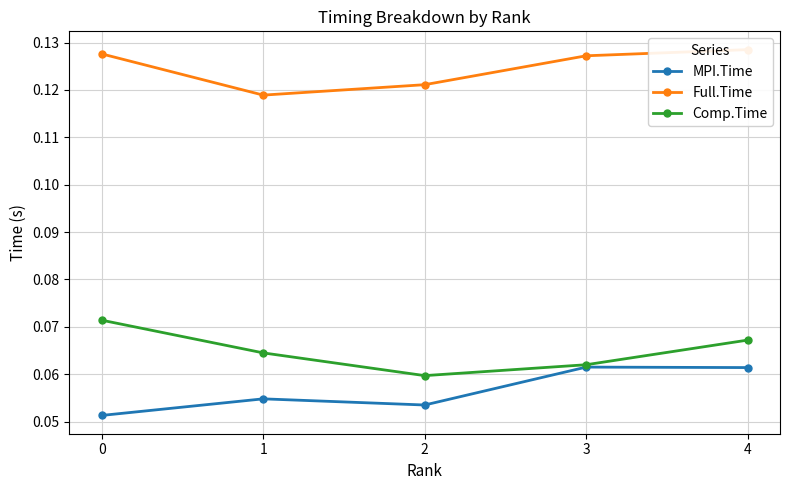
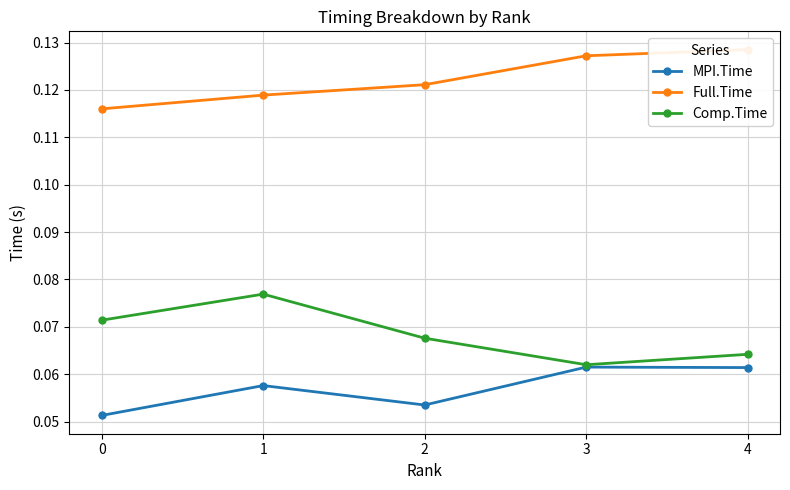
  {
    "MPI.Time": {
      "0": 0.051,
-     "1": 0.055,
+     "1": 0.058,
      "2": 0.054,
      "4": 0.061
    },
    "Full.Time": {
-     "0": 0.128,
+     "0": 0.116,
      "1": 0.119,
      "2": 0.121,
      "3": 0.127
    },
    "Comp.Time": {
      "0": 0.071,
-     "1": 0.065,
-     "2": 0.060,
-     "4": 0.067
+     "1": 0.077,
+     "2": 0.068,
+     "4": 0.064
    }
  }
